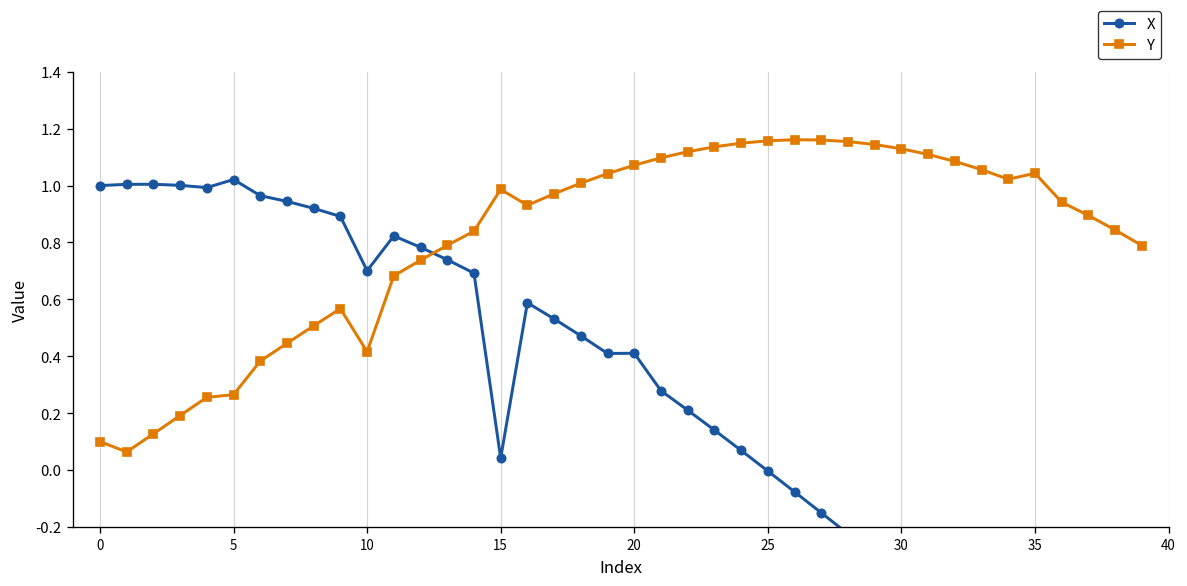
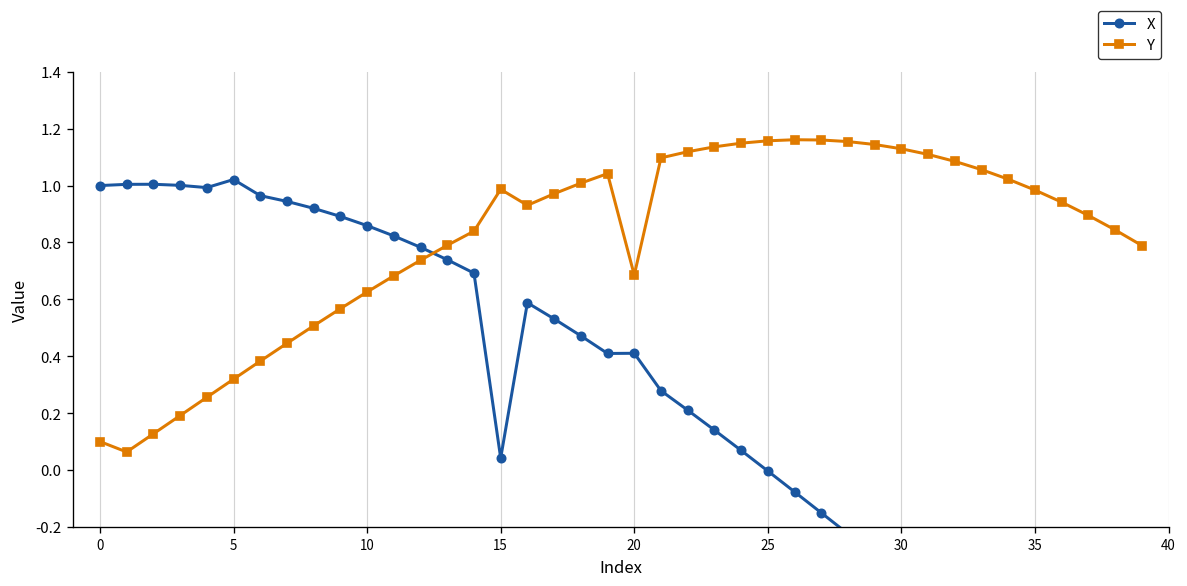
  {
    "X": {
      "0": 1.00,
      "5": 1.02,
-     "10": 0.70,
+     "10": 0.86,
      "15": 0.04,
      "20": 0.41,
      "25": 0.00
    },
    "Y": {
      "0": 0.10,
-     "5": 0.26,
-     "10": 0.42,
+     "5": 0.32,
+     "10": 0.63,
      "15": 0.99,
-     "20": 1.07,
+     "20": 0.69,
      "25": 1.16,
      "30": 1.13,
-     "35": 1.04
+     "35": 0.98
    }
  }
